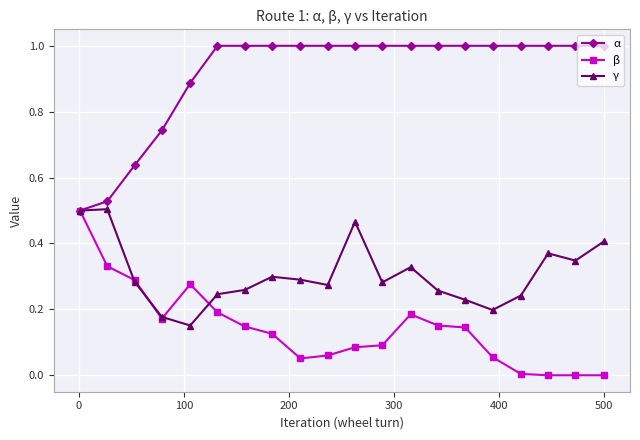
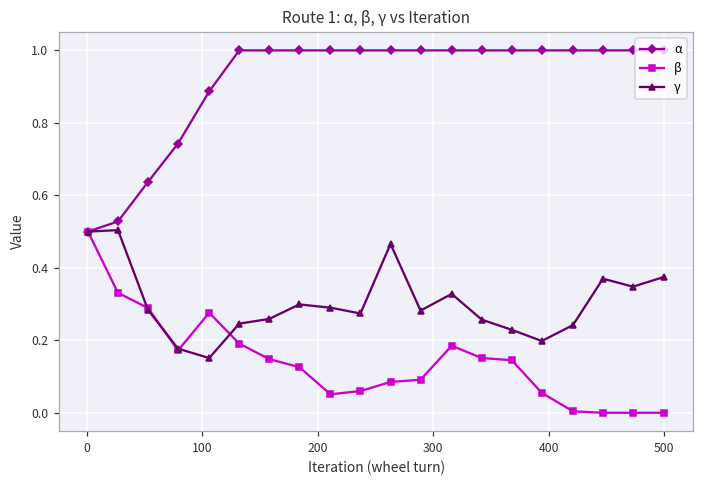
  {
    "β": {
      "500": 0.00
    },
    "γ": {
-     "500": 0.41
+     "500": 0.38
    }
  }
